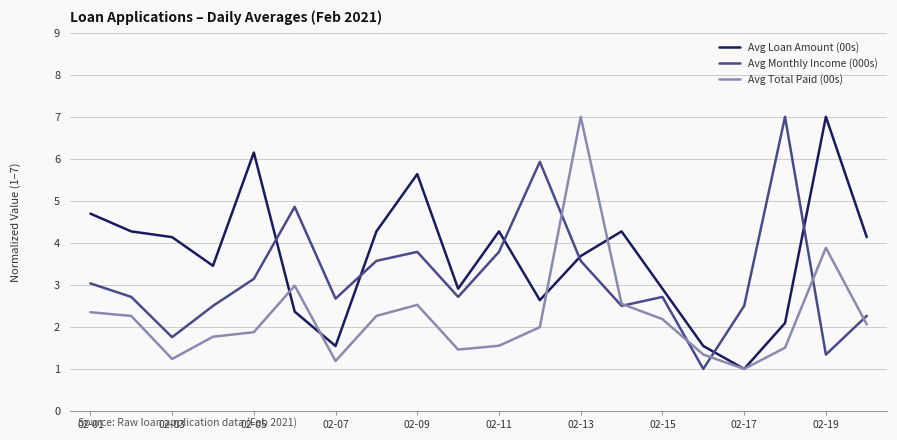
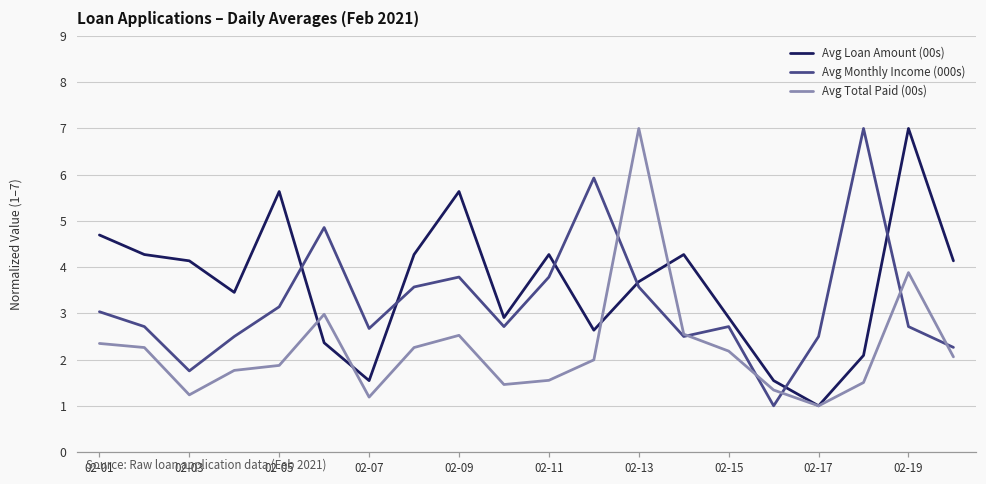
  {
    "Avg Loan Amount (00s)": {
      "02-01": 4.7,
      "02-03": 4.1,
-     "02-05": 6.1,
+     "02-05": 5.6,
      "02-07": 1.5,
      "02-09": 5.6,
      "02-11": 4.3,
      "02-13": 3.7,
      "02-15": 2.9,
      "02-19": 7.0
    },
    "Avg Monthly Income (000s)": {
      "02-01": 3.0,
      "02-03": 1.8,
      "02-05": 3.1,
      "02-07": 2.7,
      "02-09": 3.8,
      "02-11": 3.8,
      "02-13": 3.6,
      "02-15": 2.7,
      "02-17": 2.5,
-     "02-19": 1.3
+     "02-19": 2.7
    },
    "Avg Total Paid (00s)": {
      "02-01": 2.3,
      "02-03": 1.2,
      "02-05": 1.9,
      "02-07": 1.2,
      "02-09": 2.5,
      "02-11": 1.6,
      "02-13": 7.0,
      "02-15": 2.2,
      "02-19": 3.9
    }
  }
